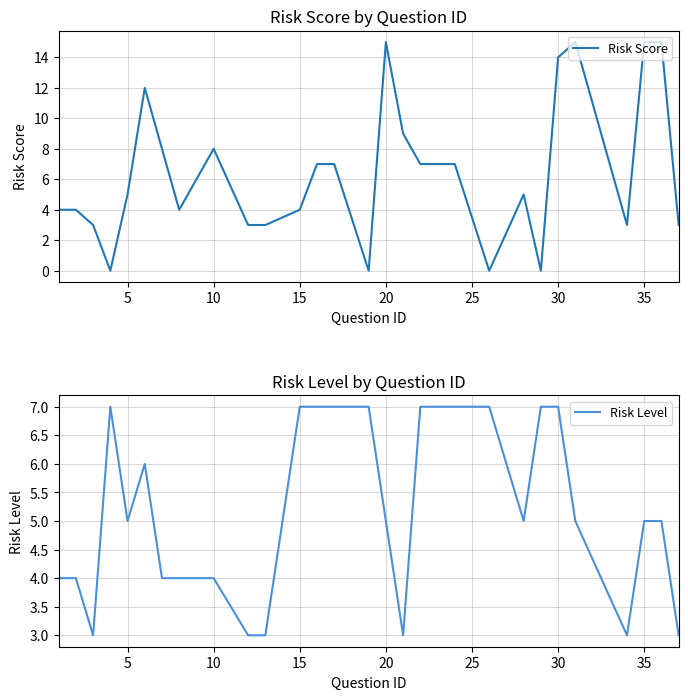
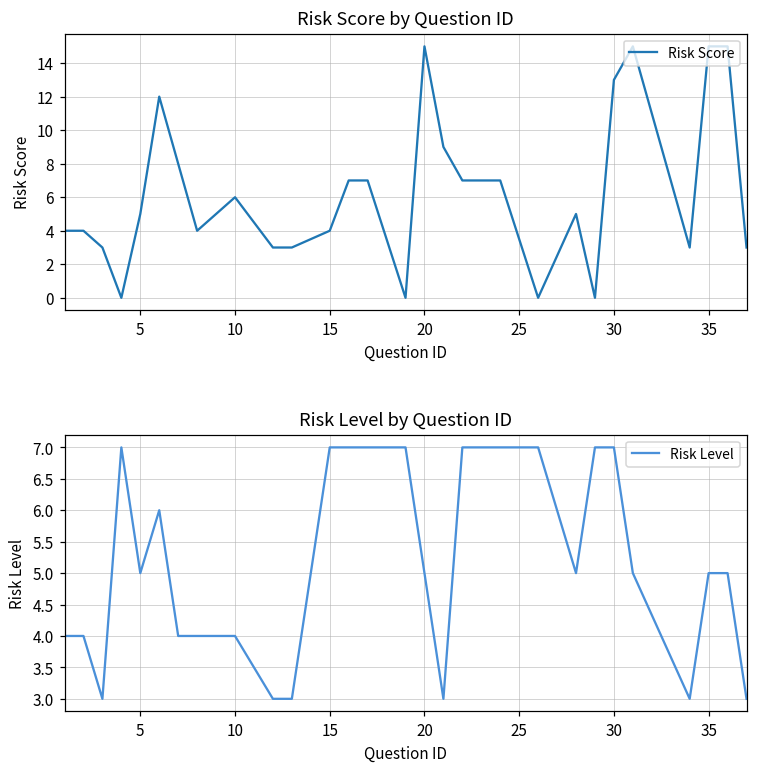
  {
    "Risk Score by Question ID": {
      "5": 5,
-     "10": 8,
+     "10": 6,
      "15": 4,
      "20": 15,
-     "30": 14
+     "30": 13
    },
    "Risk Level by Question ID": {
      "5": 5.0,
      "10": 4.0,
      "15": 7.0,
      "20": 5.0,
      "30": 7.0,
      "35": 5.0
    }
  }
